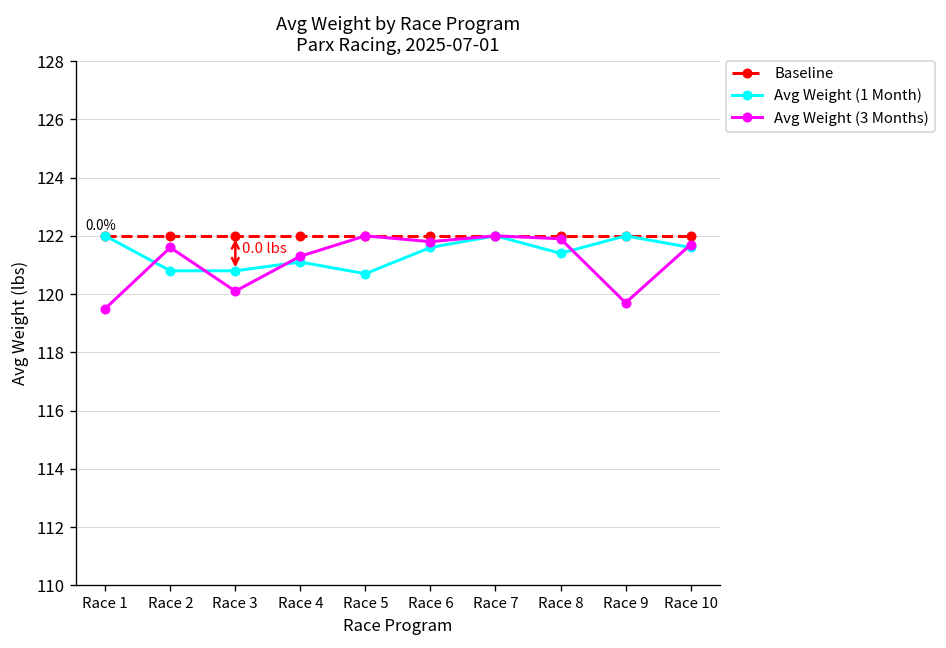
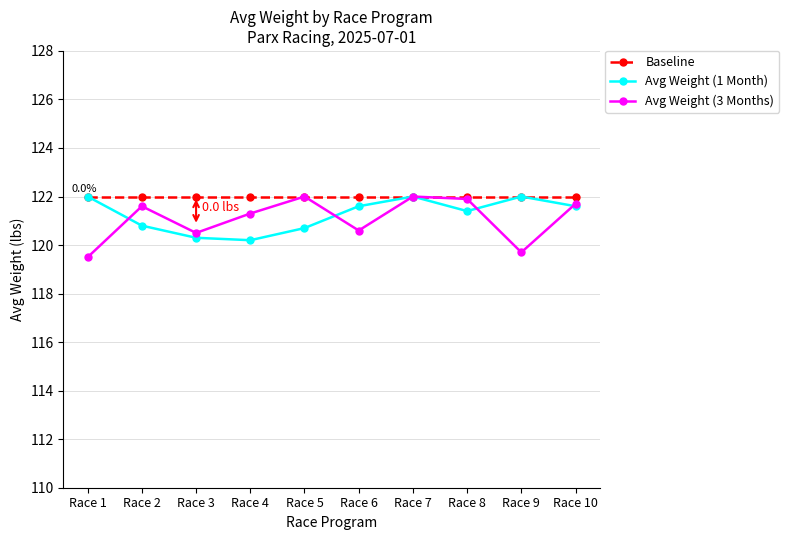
  {
    "Baseline": {
      "Race 2": 122.0,
      "Race 4": 122.0,
      "Race 6": 122.0,
      "Race 10": 122.0
    },
    "Avg Weight (1 Month)": {
      "Race 2": 120.8,
-     "Race 3": 120.8,
-     "Race 4": 121.1,
+     "Race 3": 120.3,
+     "Race 4": 120.2,
      "Race 5": 120.7,
      "Race 6": 121.6,
      "Race 8": 121.4
    },
    "Avg Weight (3 Months)": {
      "Race 1": 119.5,
      "Race 2": 121.6,
-     "Race 3": 120.1,
+     "Race 3": 120.5,
      "Race 4": 121.3,
-     "Race 6": 121.8,
+     "Race 6": 120.6,
      "Race 9": 119.7
    }
  }
